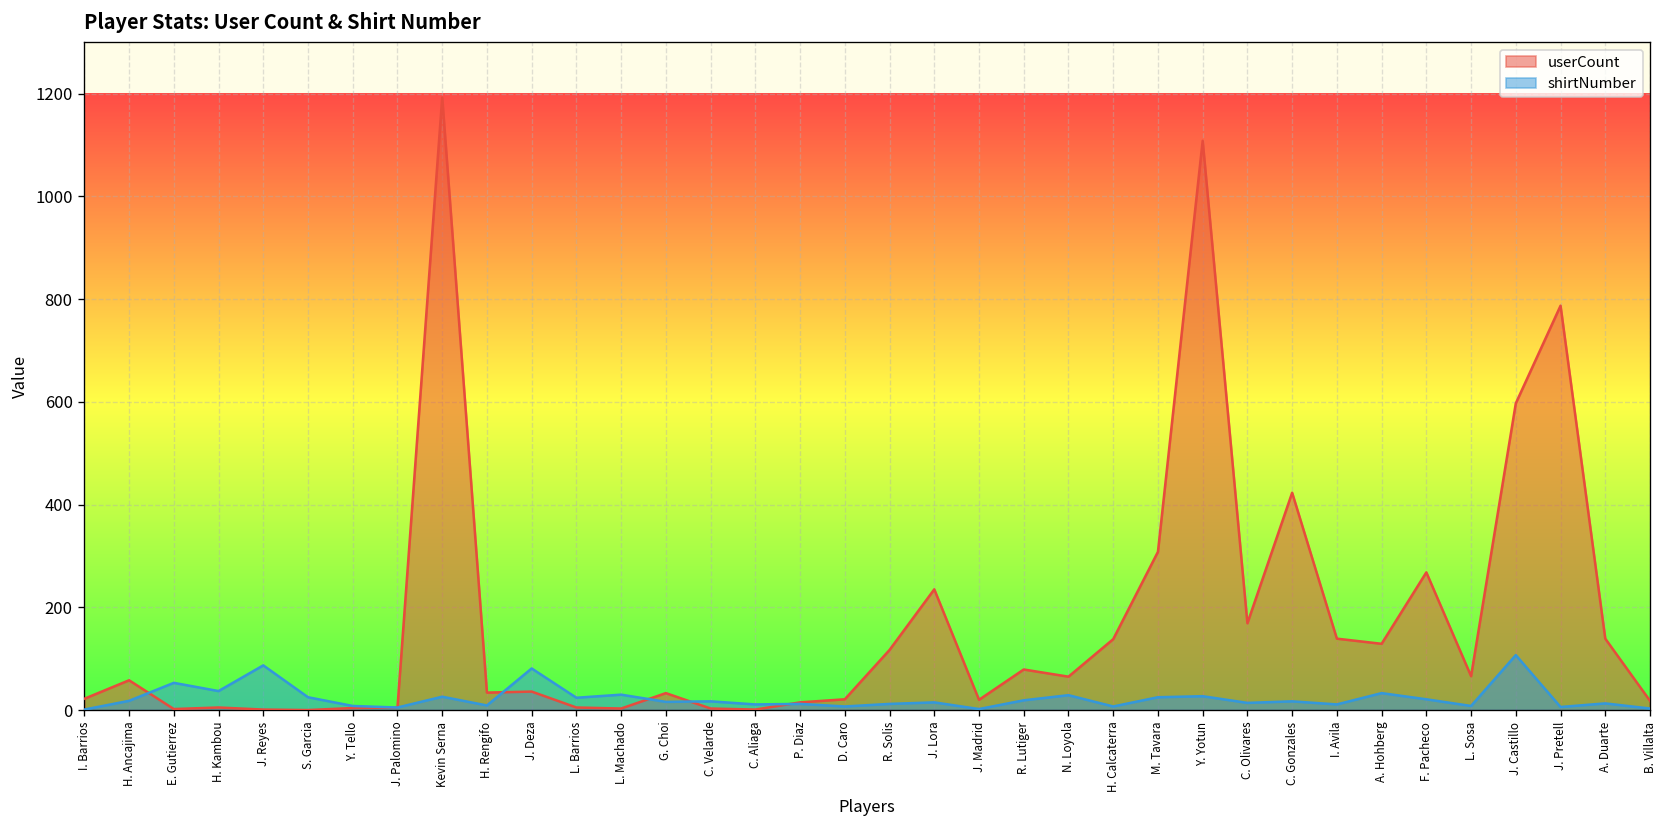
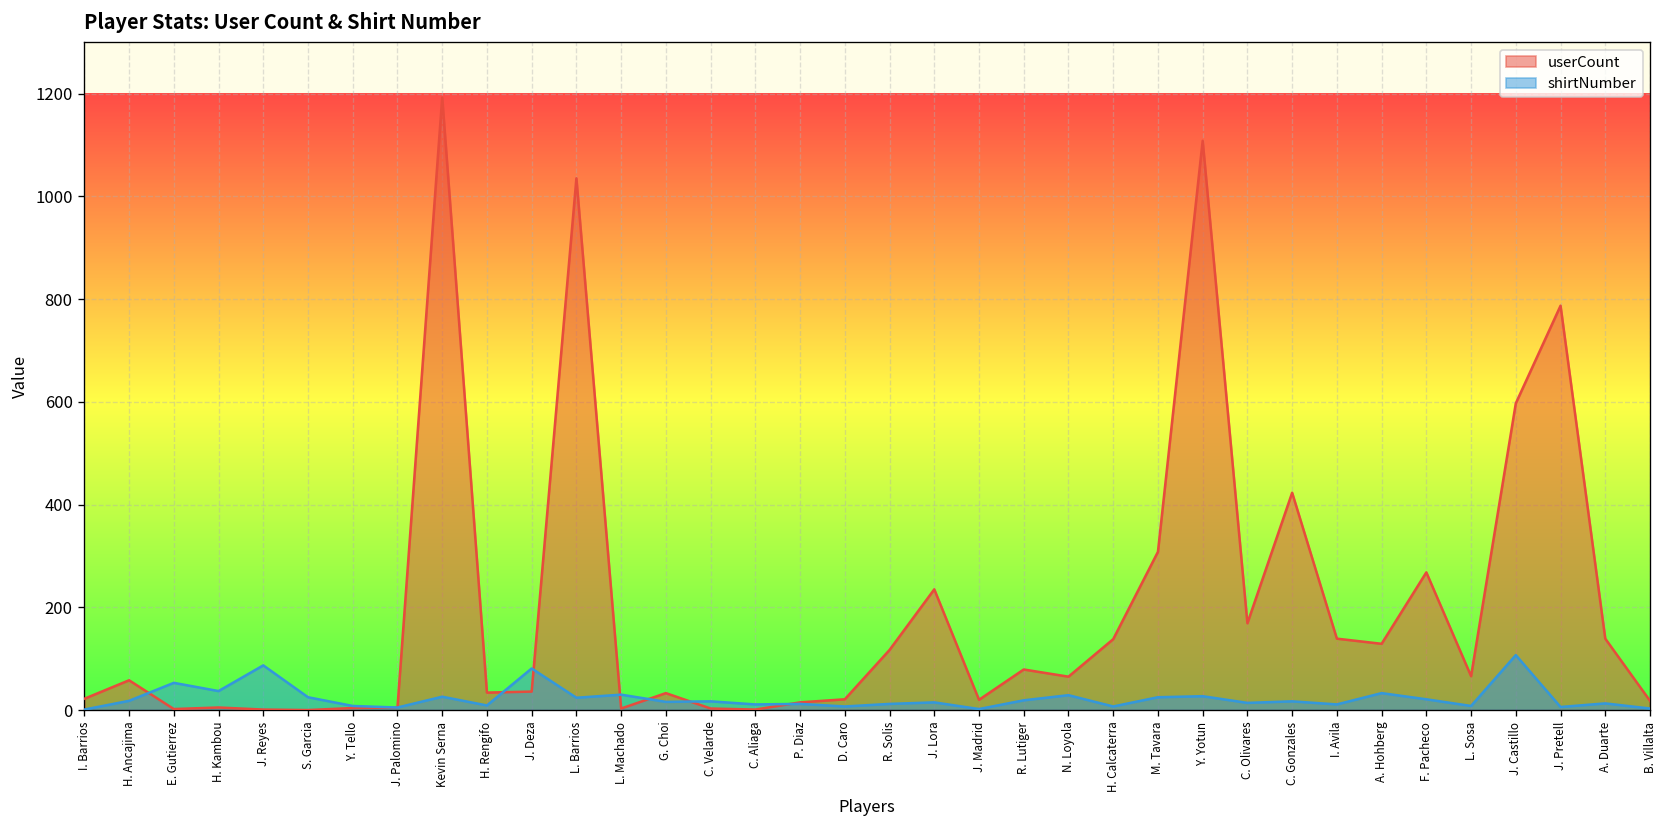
  {
    "userCount": {
      "I. Barrios": 20,
      "H. Ancajima": 60,
      "E. Gutierrez": 0,
      "H. Kambou": 10,
      "J. Reyes": 0,
      "S. Garcia": 0,
      "Kevin Serna": 1190,
      "H. Rengifo": 30,
      "J. Deza": 40,
-     "L. Barrios": 10,
+     "L. Barrios": 1040,
      "L. Machado": 0,
      "G. Choi": 30,
      "C. Velarde": 0,
      "C. Aliaga": 0,
      "D. Caro": 20,
      "R. Solis": 120,
      "J. Lora": 240,
      "J. Madrid": 20,
      "R. Lutiger": 80,
      "N. Loyola": 70,
      "H. Calcaterra": 140,
      "M. Tavara": 310,
      "Y. Yotun": 1110,
      "C. Olivares": 170,
      "C. Gonzales": 420,
      "I. Avila": 140,
      "A. Hohberg": 130,
      "F. Pacheco": 270,
      "L. Sosa": 70,
      "J. Castillo": 600,
      "J. Pretell": 790,
      "A. Duarte": 140,
      "B. Villalta": 20
    },
    "shirtNumber": {
      "I. Barrios": 0,
      "H. Ancajima": 20,
      "E. Gutierrez": 50,
      "H. Kambou": 40,
      "J. Reyes": 90,
      "S. Garcia": 30,
      "Kevin Serna": 30,
      "H. Rengifo": 10,
      "J. Deza": 80,
      "L. Barrios": 20,
      "L. Machado": 30,
      "G. Choi": 20,
      "C. Velarde": 20,
      "C. Aliaga": 10,
      "D. Caro": 10,
      "R. Solis": 10,
      "J. Lora": 20,
      "J. Madrid": 0,
      "R. Lutiger": 20,
      "N. Loyola": 30,
      "H. Calcaterra": 10,
      "M. Tavara": 30,
      "Y. Yotun": 30,
      "C. Olivares": 10,
      "C. Gonzales": 20,
      "I. Avila": 10,
      "A. Hohberg": 30,
      "F. Pacheco": 20,
      "L. Sosa": 10,
      "J. Castillo": 110,
      "J. Pretell": 10,
      "A. Duarte": 10,
      "B. Villalta": 0
    }
  }
